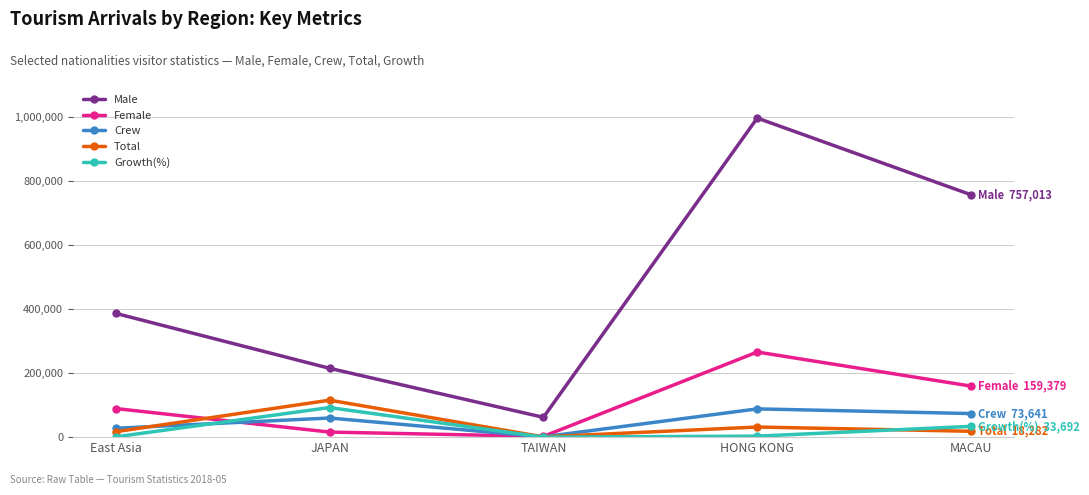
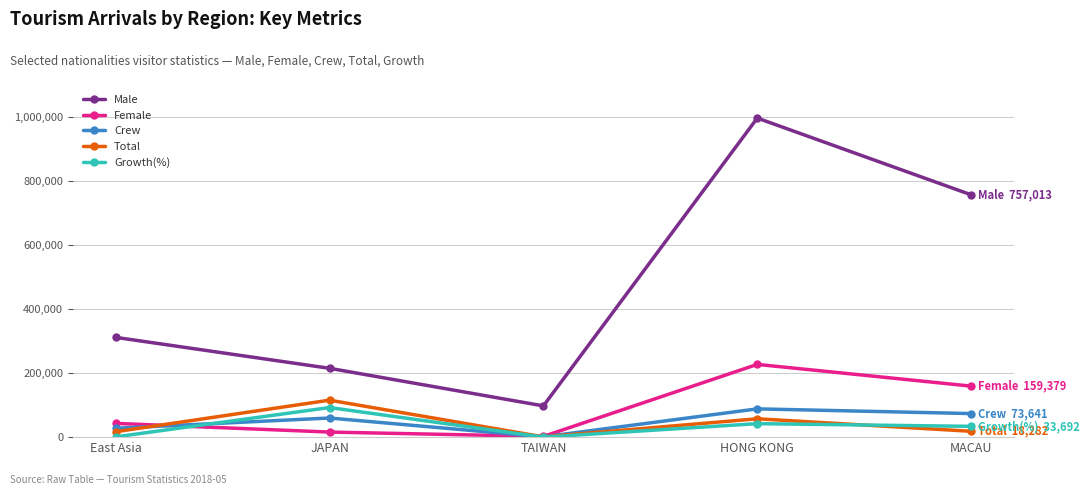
  {
    "Male": {
-     "East Asia": "390,000",
+     "East Asia": "310,000",
      "JAPAN": "220,000",
-     "TAIWAN": "60,000",
+     "TAIWAN": "100,000",
      "HONG KONG": "1,000,000"
    },
    "Female": {
-     "East Asia": "90,000",
+     "East Asia": "40,000",
      "JAPAN": "20,000",
-     "HONG KONG": "270,000"
+     "HONG KONG": "230,000"
    },
    "Crew": {
      "MACAU": "73,641"
    },
    "Total": {
      "East Asia": "20,000",
      "JAPAN": "120,000",
-     "HONG KONG": "30,000"
+     "HONG KONG": "60,000"
    },
    "Growth(%)": {
      "East Asia": "0",
      "JAPAN": "90,000",
-     "HONG KONG": "0"
+     "HONG KONG": "40,000"
    }
  }
